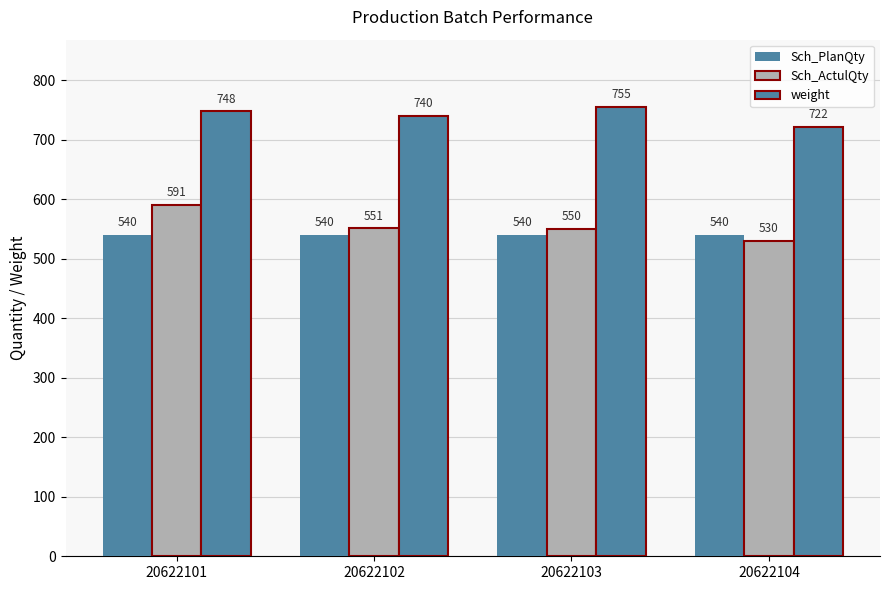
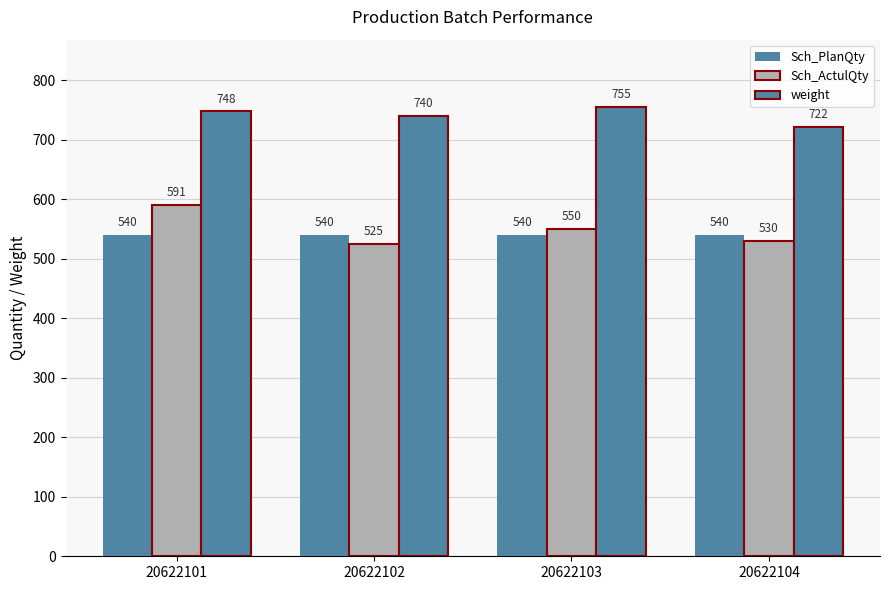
  {
    "Sch_ActulQty": {
      "20622101": 591,
-     "20622102": 551,
+     "20622102": 525,
      "20622103": 550,
      "20622104": 530
    }
  }
